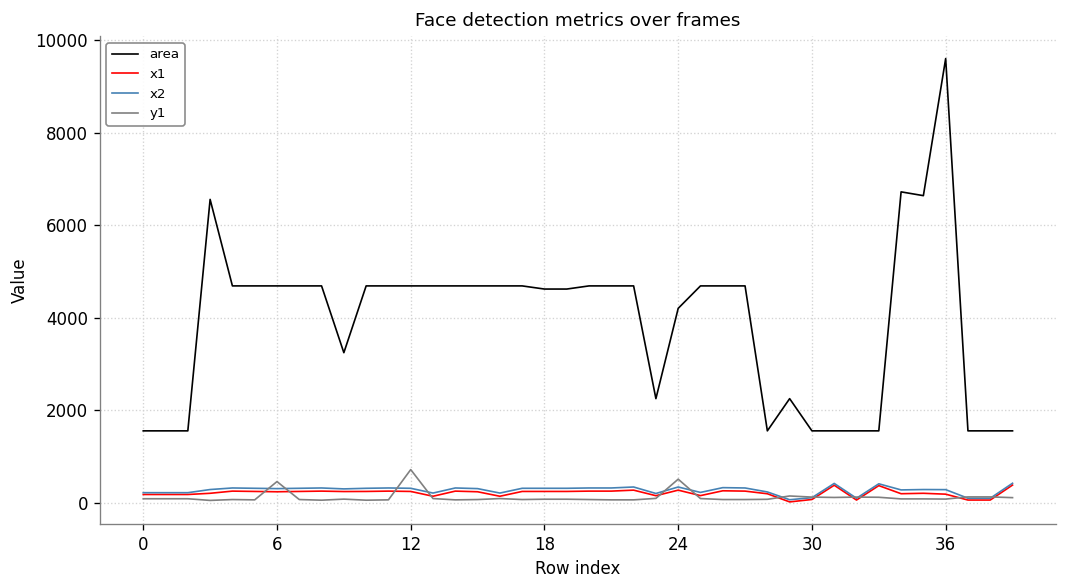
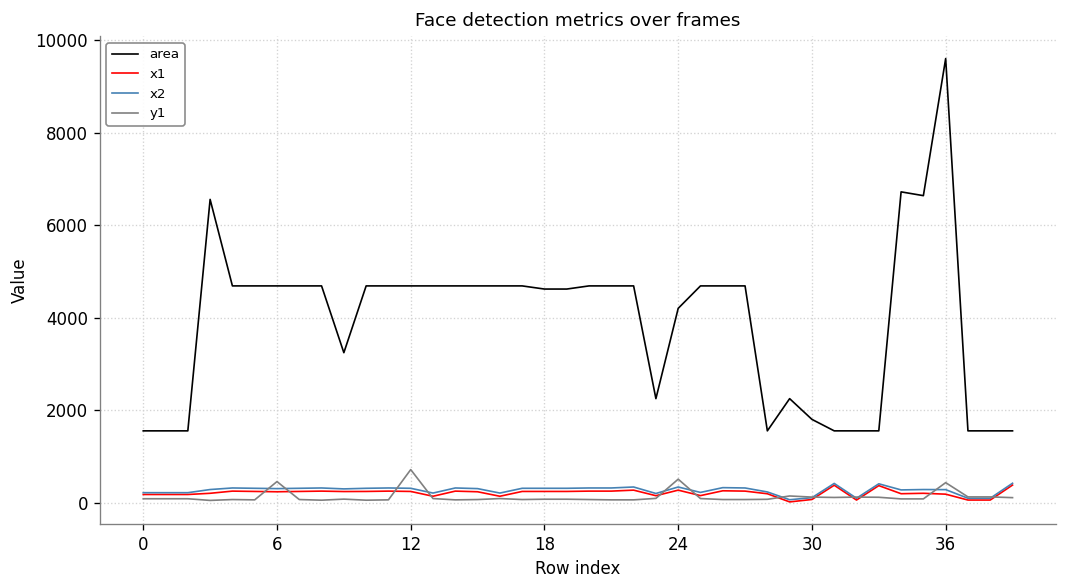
  {
    "area": {
      "0": 1600,
      "6": 4700,
      "12": 4700,
      "18": 4600,
      "24": 4200,
-     "30": 1600,
+     "30": 1800,
      "36": 9600
    },
    "x1": {
      "6": 200,
      "12": 300,
      "18": 300,
      "24": 300,
      "36": 200
    },
    "x2": {
      "6": 300,
      "12": 300,
      "18": 300,
      "24": 300,
      "36": 300
    },
    "y1": {
      "0": 100,
      "6": 500,
      "12": 700,
      "18": 100,
      "24": 500,
-     "36": 100
+     "36": 400
    }
  }
